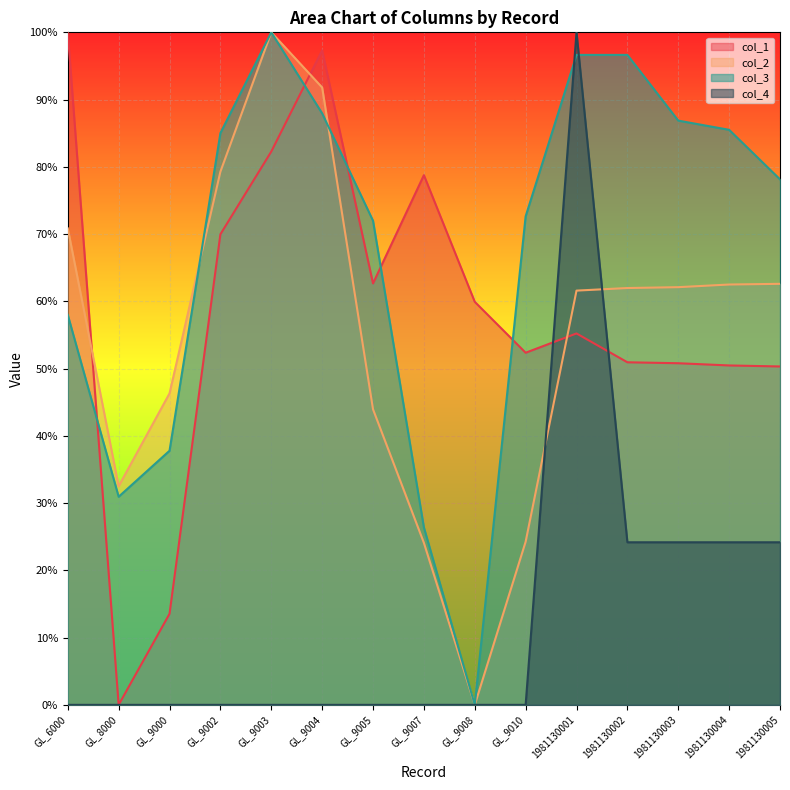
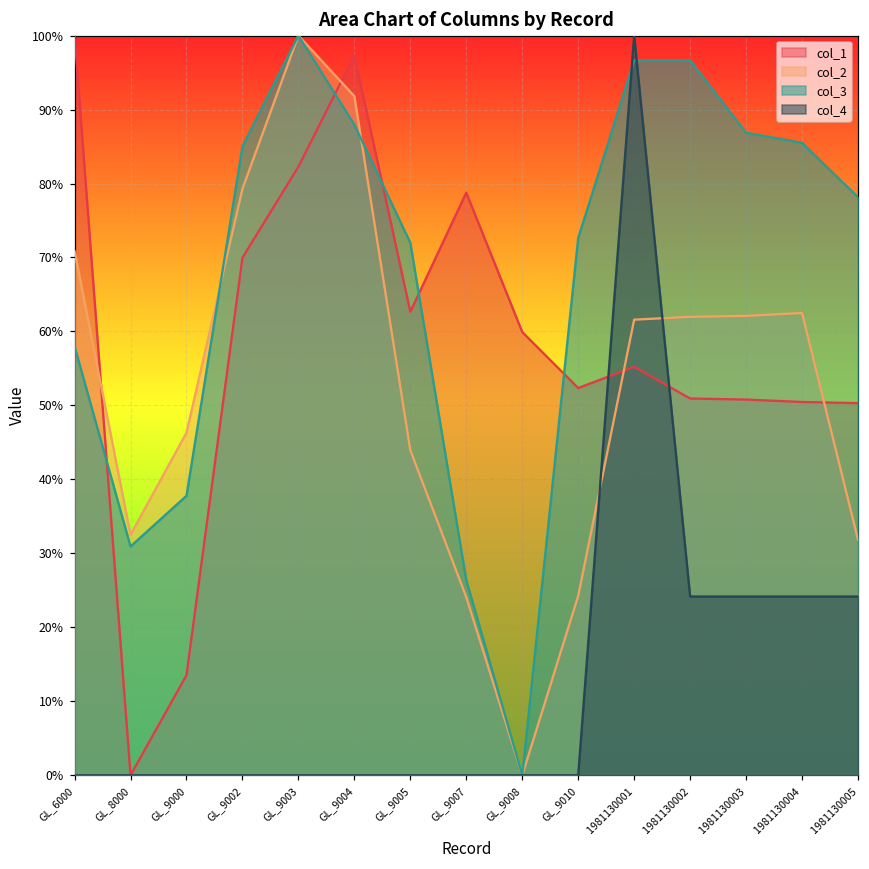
  {
    "col_1": {
      "GL_6000": "100%",
      "GL_9000": "14%",
      "GL_9002": "70%",
      "GL_9003": "82%",
      "GL_9004": "97%",
      "GL_9005": "63%",
      "GL_9007": "79%",
      "GL_9008": "60%",
      "GL_9010": "52%",
      "1981130001": "55%",
      "1981130002": "51%",
      "1981130003": "51%",
      "1981130004": "50%",
      "1981130005": "50%"
    },
    "col_2": {
      "GL_6000": "71%",
      "GL_8000": "33%",
      "GL_9000": "46%",
      "GL_9002": "79%",
      "GL_9004": "92%",
      "GL_9005": "44%",
      "GL_9007": "24%",
      "GL_9010": "24%",
      "1981130001": "62%",
      "1981130002": "62%",
      "1981130003": "62%",
      "1981130004": "63%",
-     "1981130005": "63%"
+     "1981130005": "32%"
    },
    "col_3": {
      "GL_6000": "58%",
      "GL_8000": "31%",
      "GL_9000": "38%",
      "GL_9002": "85%",
      "GL_9004": "88%",
      "GL_9005": "72%",
      "GL_9007": "26%",
      "GL_9010": "73%",
      "1981130001": "97%",
      "1981130002": "97%",
      "1981130003": "87%",
      "1981130004": "86%",
      "1981130005": "78%"
    },
    "col_4": {
      "GL_6000": "0%",
      "GL_9000": "0%",
      "GL_9002": "0%",
      "GL_9003": "0%",
      "GL_9004": "0%",
      "GL_9005": "0%",
      "GL_9007": "0%",
      "GL_9010": "0%",
      "1981130001": "100%",
      "1981130002": "24%",
      "1981130003": "24%",
      "1981130004": "24%",
      "1981130005": "24%"
    }
  }
